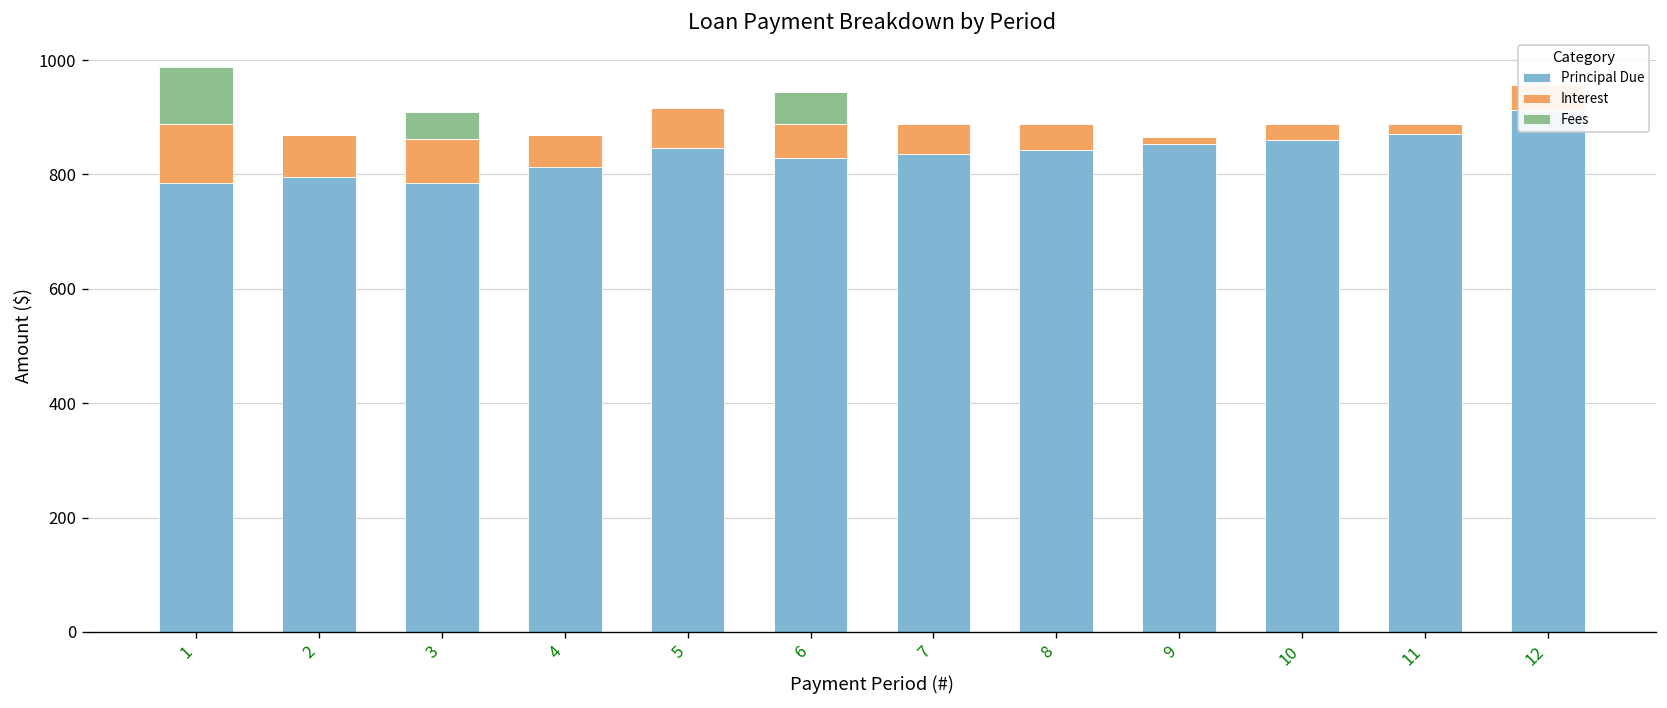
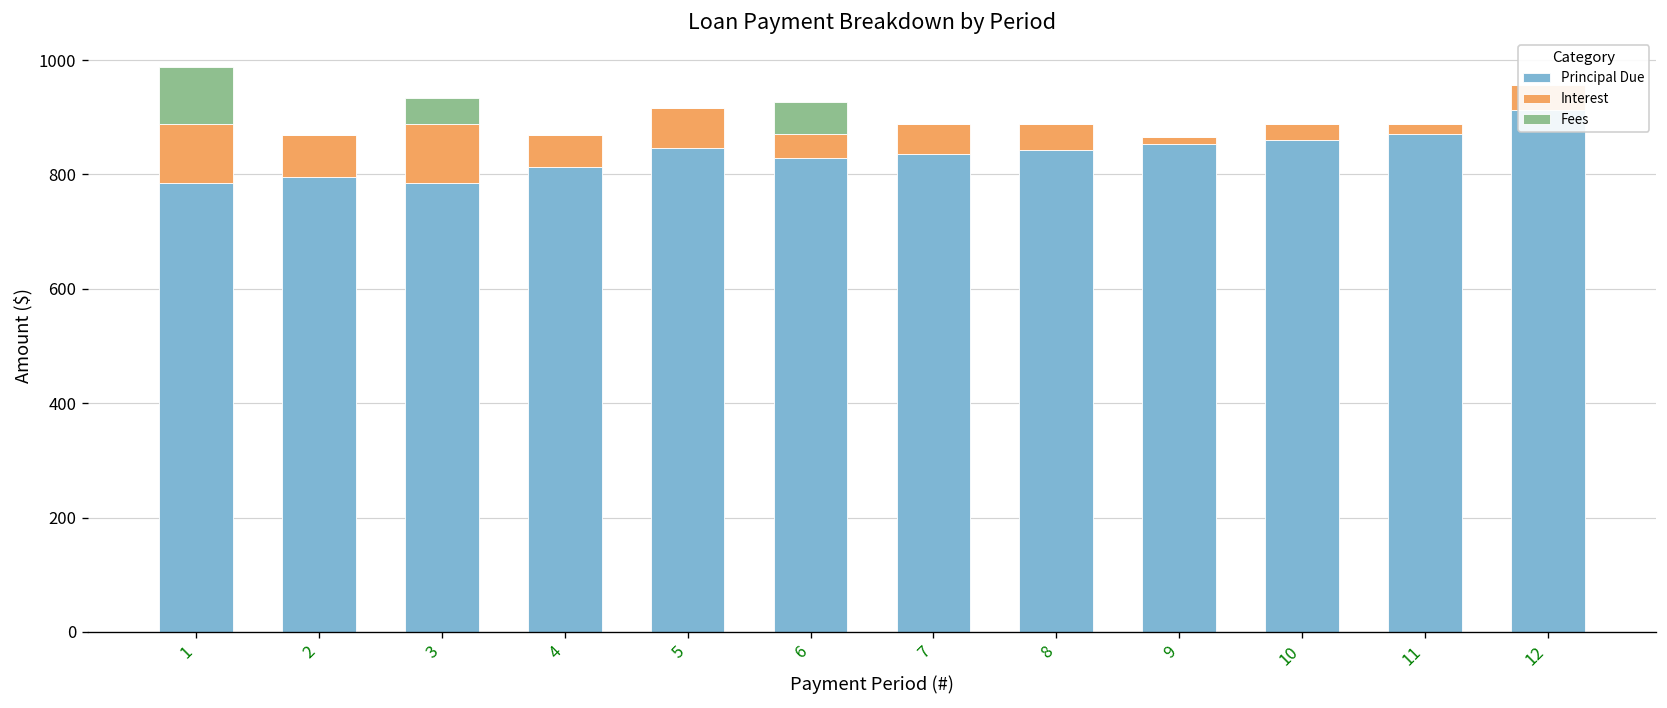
  {
    "Principal Due": {
      "1": 790,
      "2": 790,
      "3": 780,
      "4": 810,
      "5": 850,
      "6": 830,
      "7": 830,
      "8": 840,
      "9": 850,
      "10": 860,
      "11": 870
    },
    "Interest": {
      "1": 100,
      "2": 70,
-     "3": 80,
+     "3": 100,
      "4": 60,
      "5": 70,
-     "6": 60,
+     "6": 40,
      "7": 50,
      "8": 40,
      "9": 10,
      "10": 30,
      "11": 20
    },
    "Fees": {
      "1": 100,
      "2": 0,
      "3": 50,
      "4": 0,
      "5": 0,
      "6": 60,
      "7": 0,
      "8": 0,
      "9": 0,
      "10": 0,
      "11": 0
    }
  }
